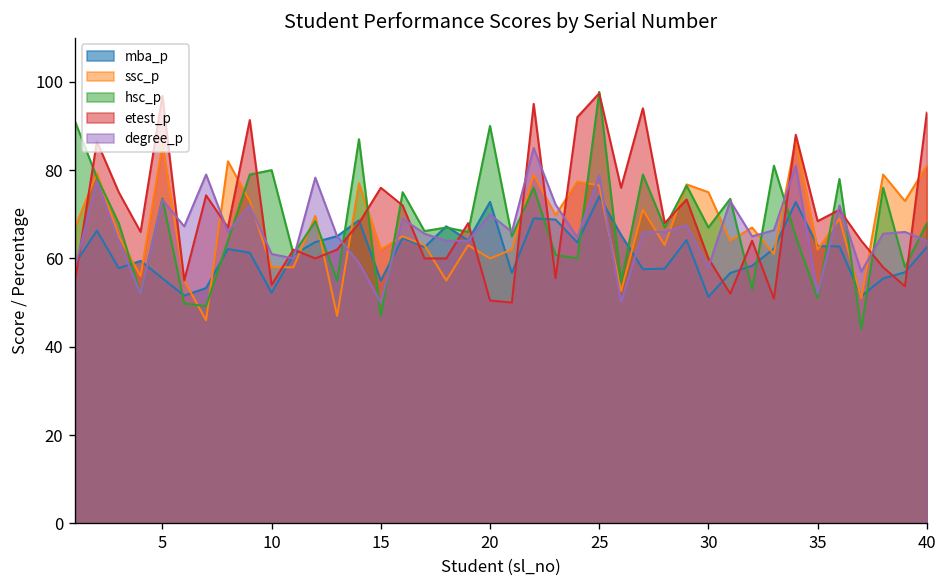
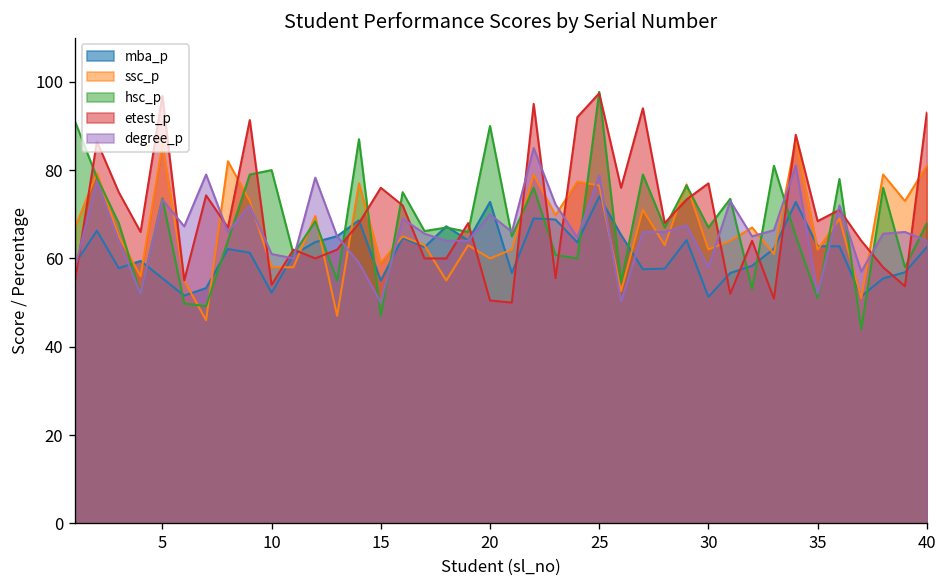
  {
    "mba_p": {
      "5": 56,
      "10": 52,
      "15": 55,
      "20": 73,
      "25": 74,
      "30": 51,
      "35": 63,
      "40": 63
    },
    "ssc_p": {
      "5": 86,
      "10": 58,
-     "15": 62,
+     "15": 59,
      "20": 60,
      "25": 77,
-     "30": 75,
+     "30": 62,
      "35": 62,
      "40": 81
    },
    "hsc_p": {
      "10": 80,
      "15": 47,
      "20": 90,
      "30": 67,
      "35": 51,
      "40": 68
    },
    "etest_p": {
      "10": 54,
      "15": 76,
      "20": 50,
-     "30": 60,
+     "30": 77,
      "35": 68,
      "40": 93
    },
    "degree_p": {
      "10": 61,
      "15": 50,
      "20": 70,
      "25": 79,
      "30": 58,
      "35": 52,
      "40": 64
    }
  }
